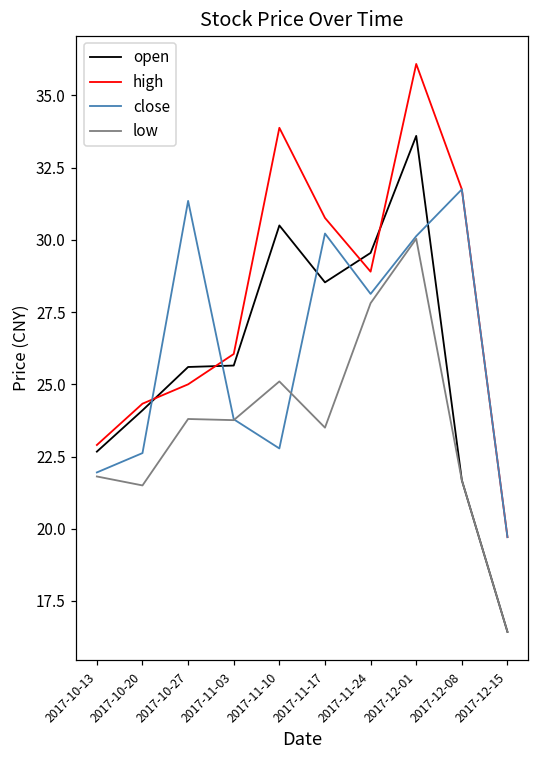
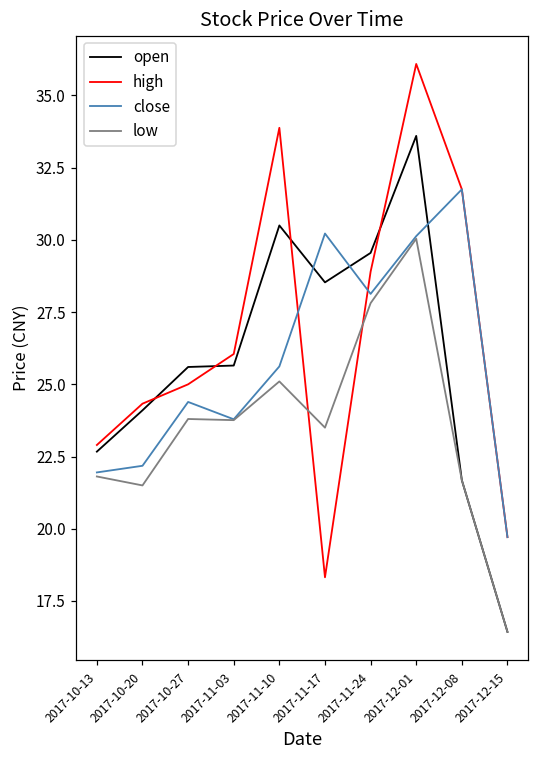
  {
    "open": {
      "2017-10-13": 22.7,
      "2017-10-20": 24.1,
      "2017-10-27": 25.6,
      "2017-11-03": 25.7,
      "2017-11-10": 30.5,
      "2017-11-17": 28.5,
      "2017-11-24": 29.6,
      "2017-12-01": 33.6
    },
    "high": {
      "2017-10-13": 22.9,
      "2017-10-20": 24.3,
      "2017-10-27": 25.0,
      "2017-11-03": 26.1,
      "2017-11-10": 33.9,
-     "2017-11-17": 30.8,
+     "2017-11-17": 18.3,
      "2017-11-24": 28.9,
      "2017-12-01": 36.1
    },
    "close": {
      "2017-10-13": 22.0,
-     "2017-10-20": 22.6,
-     "2017-10-27": 31.4,
-     "2017-11-10": 22.8,
+     "2017-10-20": 22.2,
+     "2017-10-27": 24.4,
+     "2017-11-10": 25.6,
      "2017-11-17": 30.2,
      "2017-11-24": 28.1
    },
    "low": {
      "2017-10-13": 21.8,
      "2017-10-20": 21.5,
      "2017-10-27": 23.8,
      "2017-11-10": 25.1,
      "2017-11-17": 23.5,
      "2017-11-24": 27.8
    }
  }
